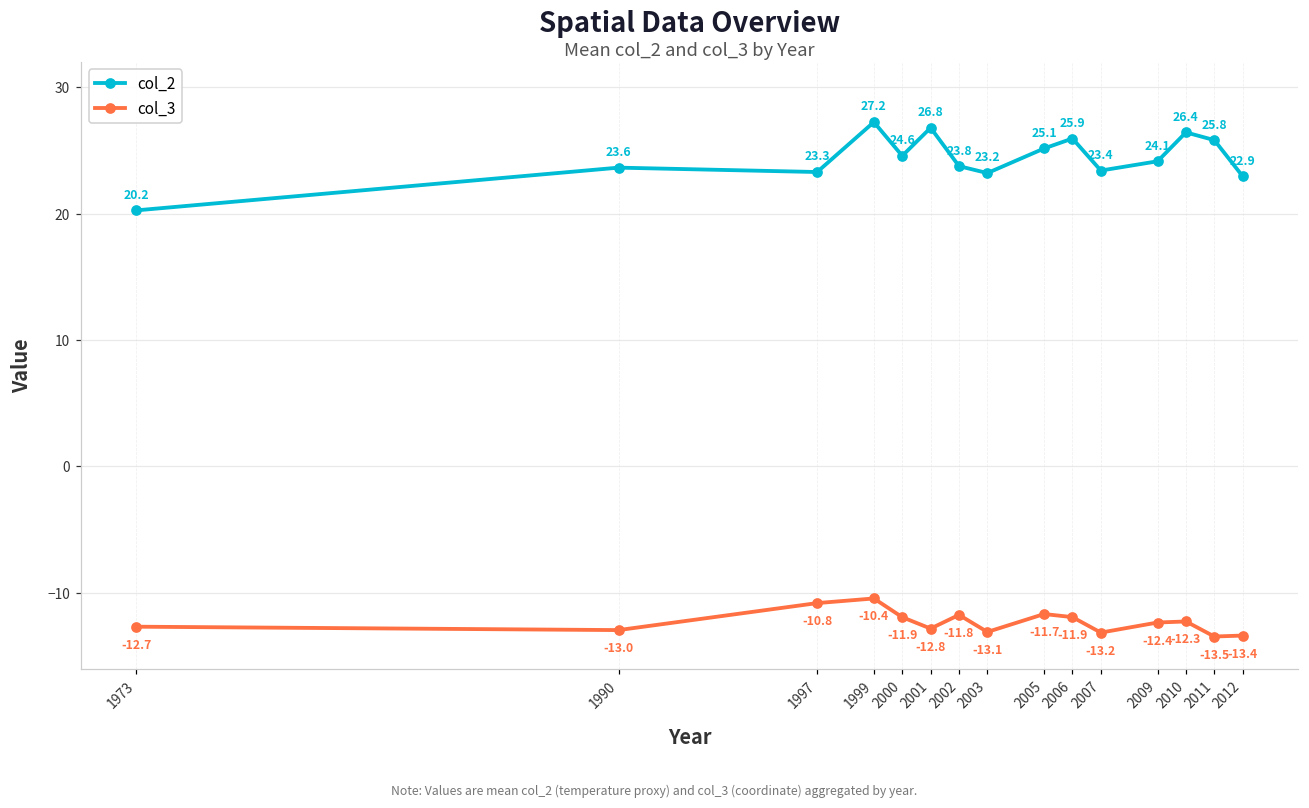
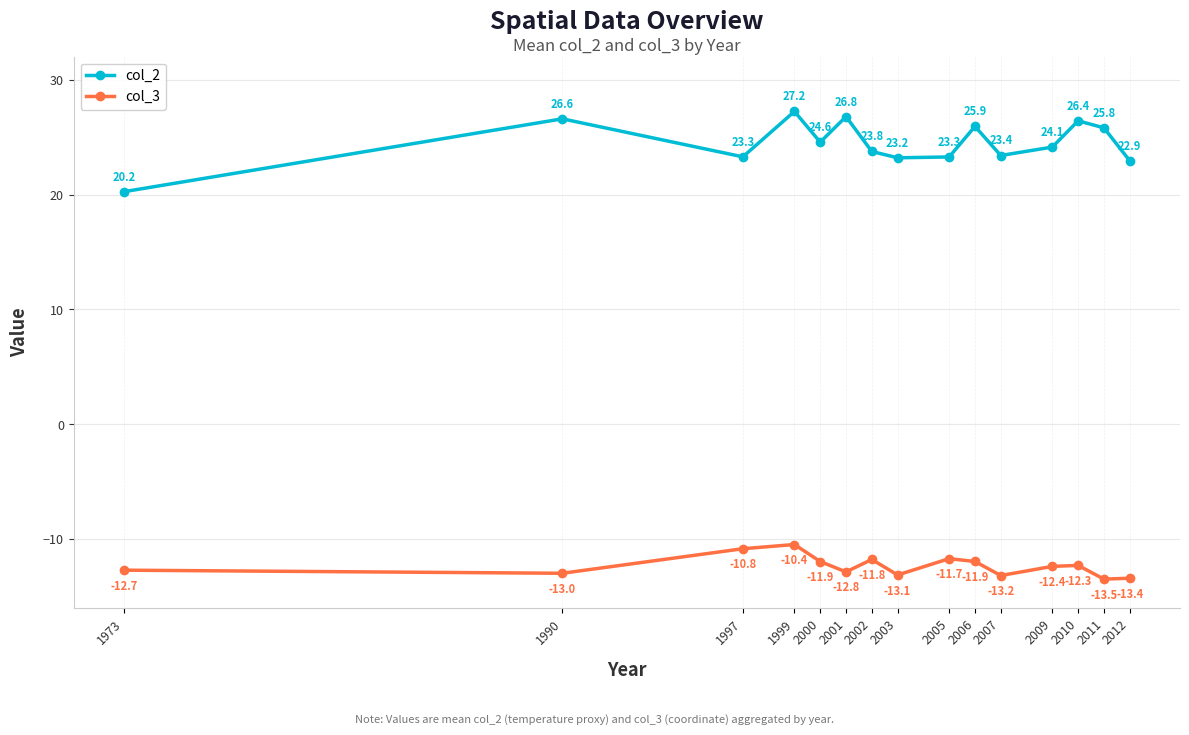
  {
    "col_2": {
      "1973": 20.2,
-     "1990": 23.6,
+     "1990": 26.6,
      "1997": 23.3,
      "1999": 27.2,
      "2000": 24.6,
      "2001": 26.8,
      "2002": 23.8,
      "2003": 23.2,
-     "2005": 25.1,
+     "2005": 23.3,
      "2006": 25.9,
      "2007": 23.4,
      "2009": 24.1,
      "2010": 26.4,
      "2011": 25.8,
      "2012": 22.9
    },
    "col_3": {
      "1973": -12.7,
      "1990": -13.0,
      "1997": -10.8,
      "1999": -10.4,
      "2000": -11.9,
      "2001": -12.8,
      "2002": -11.8,
      "2003": -13.1,
      "2005": -11.7,
      "2006": -11.9,
      "2007": -13.2,
      "2009": -12.4,
      "2010": -12.3,
      "2011": -13.5,
      "2012": -13.4
    }
  }
